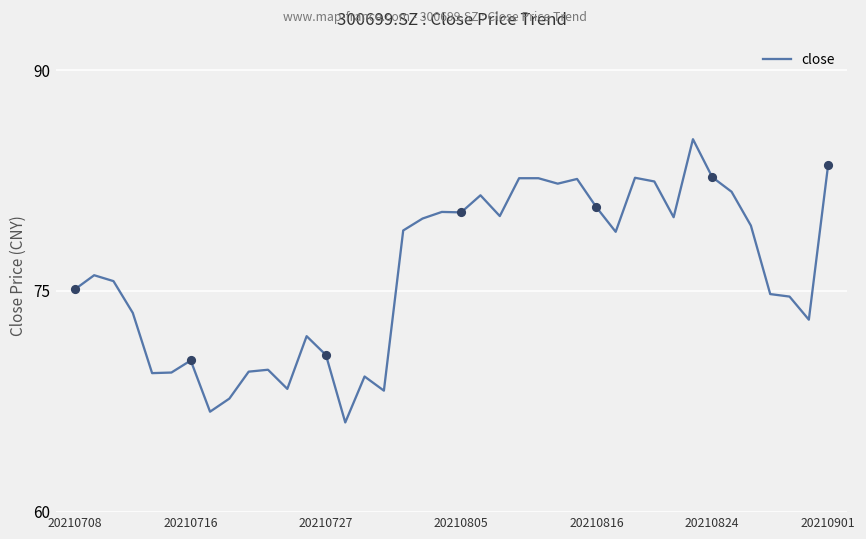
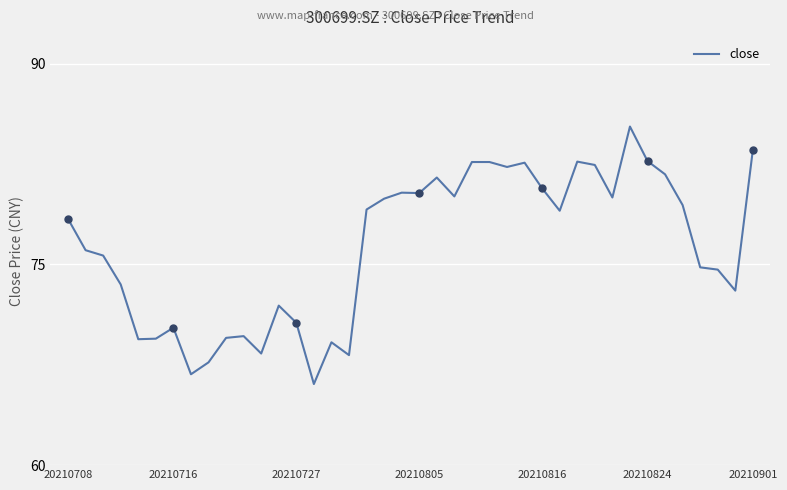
  {
    "close": {
-     "20210708": 75.1
+     "20210708": 78.4
    }
  }
